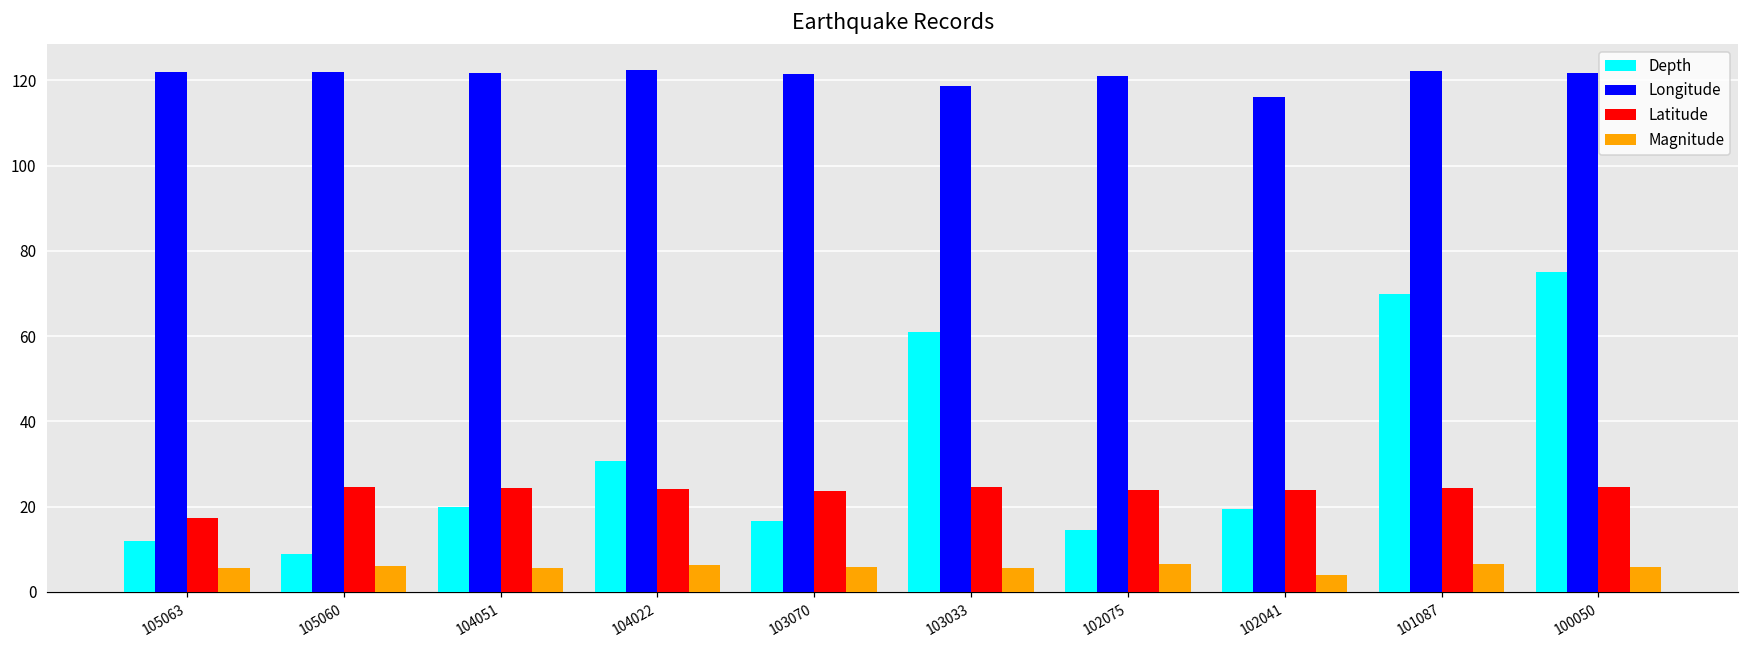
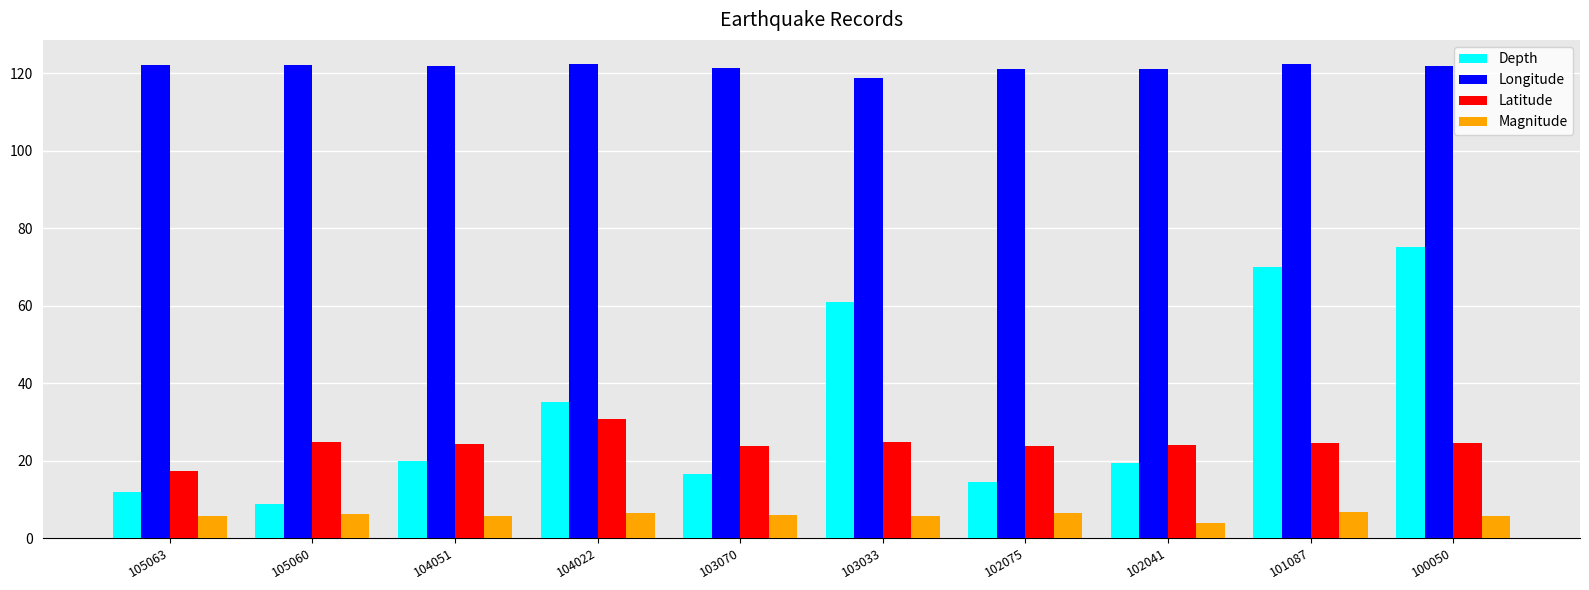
  {
    "Depth": {
      "105063": 12,
      "105060": 9,
      "104051": 20,
-     "104022": 31,
+     "104022": 35,
      "103070": 17,
      "103033": 61,
      "102075": 15,
      "102041": 19,
      "101087": 70,
      "100050": 75
    },
    "Longitude": {
      "105063": 122,
      "105060": 122,
      "104051": 122,
      "104022": 122,
      "103070": 121,
      "103033": 119,
      "102075": 121,
-     "102041": 116,
+     "102041": 121,
      "101087": 122,
      "100050": 122
    },
    "Latitude": {
      "105063": 17,
      "105060": 25,
      "104051": 24,
-     "104022": 24,
+     "104022": 31,
      "103070": 24,
      "103033": 25,
      "102075": 24,
      "102041": 24,
      "101087": 24,
      "100050": 25
    },
    "Magnitude": {
      "105063": 6,
      "105060": 6,
      "104051": 6,
      "104022": 6,
      "103070": 6,
      "103033": 6,
      "102075": 7,
      "102041": 4,
      "101087": 7,
      "100050": 6
    }
  }
